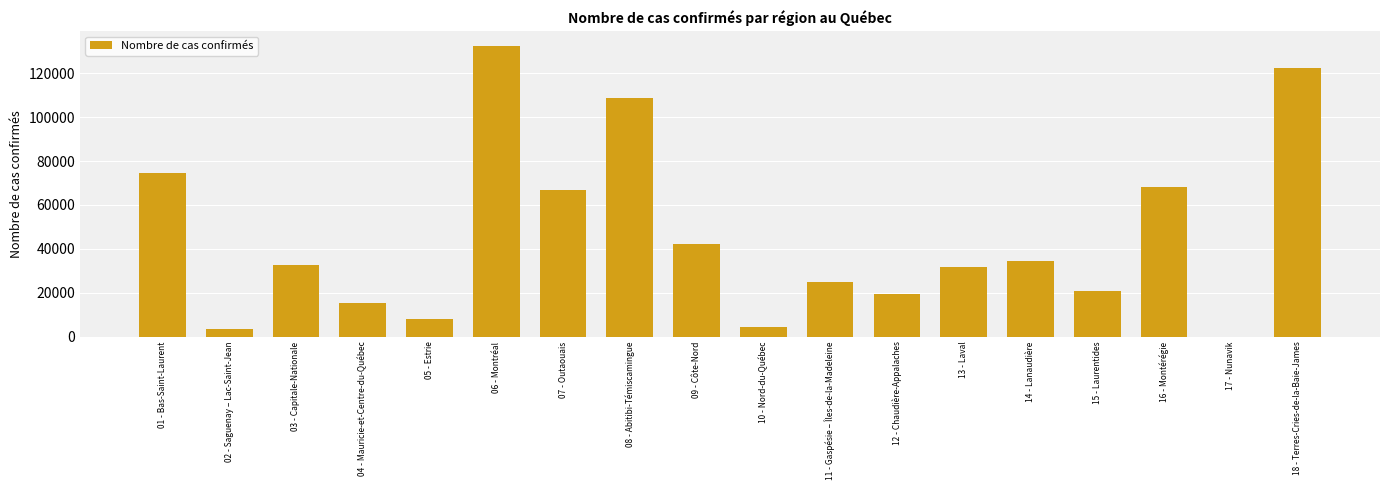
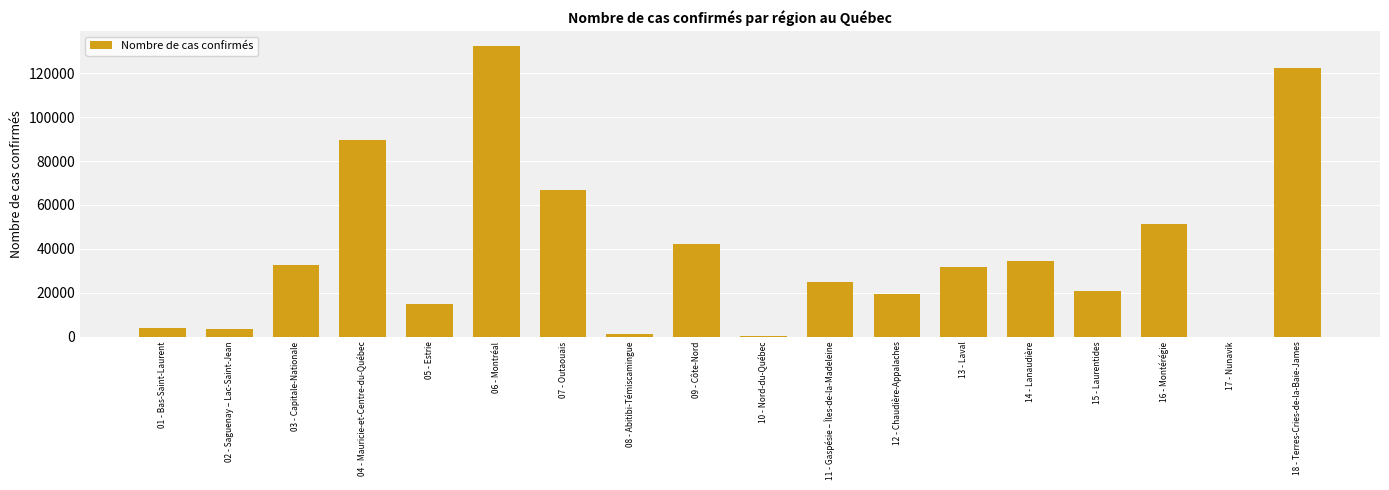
  {
-   "01 - Bas-Saint-Laurent": 74000,
+   "01 - Bas-Saint-Laurent": 4000,
    "02 - Saguenay – Lac-Saint-Jean": 3000,
    "03 - Capitale-Nationale": 33000,
-   "04 - Mauricie-et-Centre-du-Québec": 15000,
-   "05 - Estrie": 8000,
+   "04 - Mauricie-et-Centre-du-Québec": 89000,
+   "05 - Estrie": 15000,
    "06 - Montréal": 132000,
    "07 - Outaouais": 67000,
-   "08 - Abitibi-Témiscamingue": 109000,
+   "08 - Abitibi-Témiscamingue": 1000,
    "09 - Côte-Nord": 42000,
-   "10 - Nord-du-Québec": 5000,
+   "10 - Nord-du-Québec": 0,
    "11 - Gaspésie – Îles-de-la-Madeleine": 25000,
    "12 - Chaudière-Appalaches": 19000,
    "13 - Laval": 32000,
    "14 - Lanaudière": 34000,
    "15 - Laurentides": 21000,
-   "16 - Montérégie": 68000,
+   "16 - Montérégie": 51000,
    "18 - Terres-Cries-de-la-Baie-James": 122000
  }
